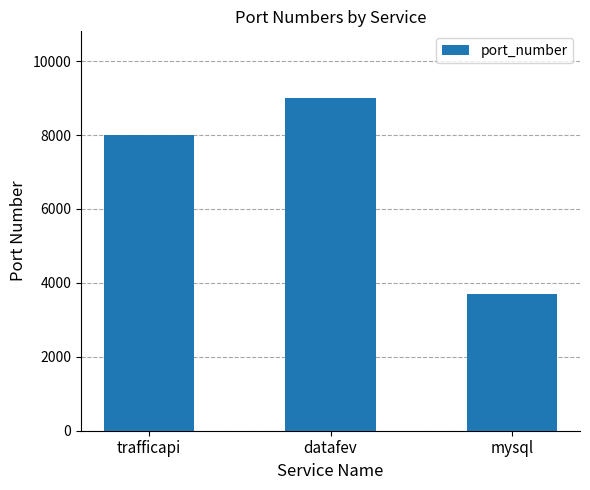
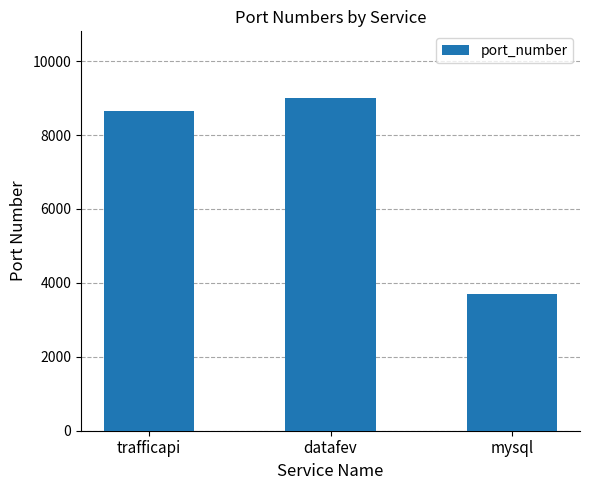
  {
-   "trafficapi": 8000,
+   "trafficapi": 8700,
    "datafev": 9000,
    "mysql": 3700
  }
